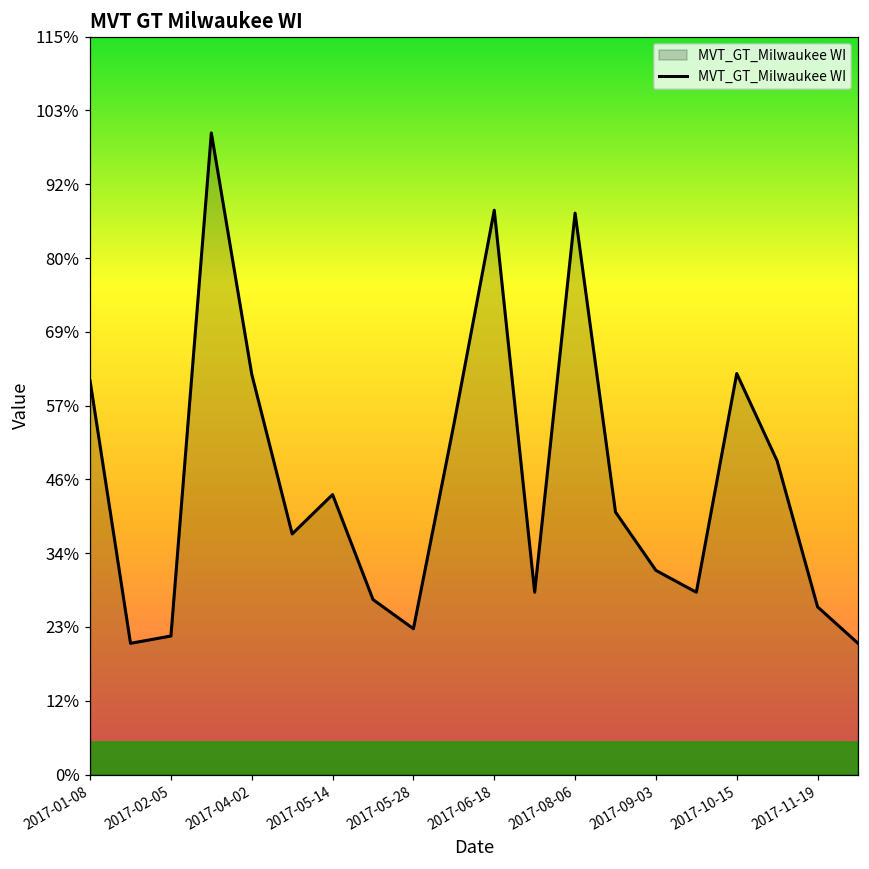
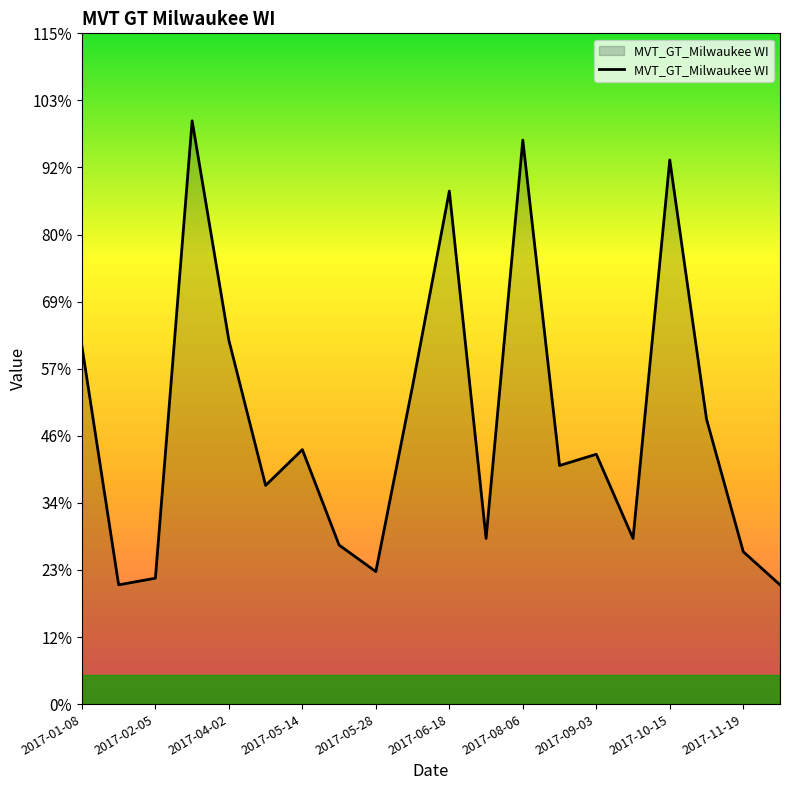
  {
    "2017-01-08": "61%",
    "2017-02-05": "22%",
    "2017-04-02": "62%",
    "2017-05-14": "44%",
    "2017-05-28": "23%",
    "2017-06-18": "88%",
-   "2017-08-06": "88%",
-   "2017-09-03": "32%",
-   "2017-10-15": "63%",
+   "2017-08-06": "97%",
+   "2017-09-03": "43%",
+   "2017-10-15": "93%",
    "2017-11-19": "26%"
  }
